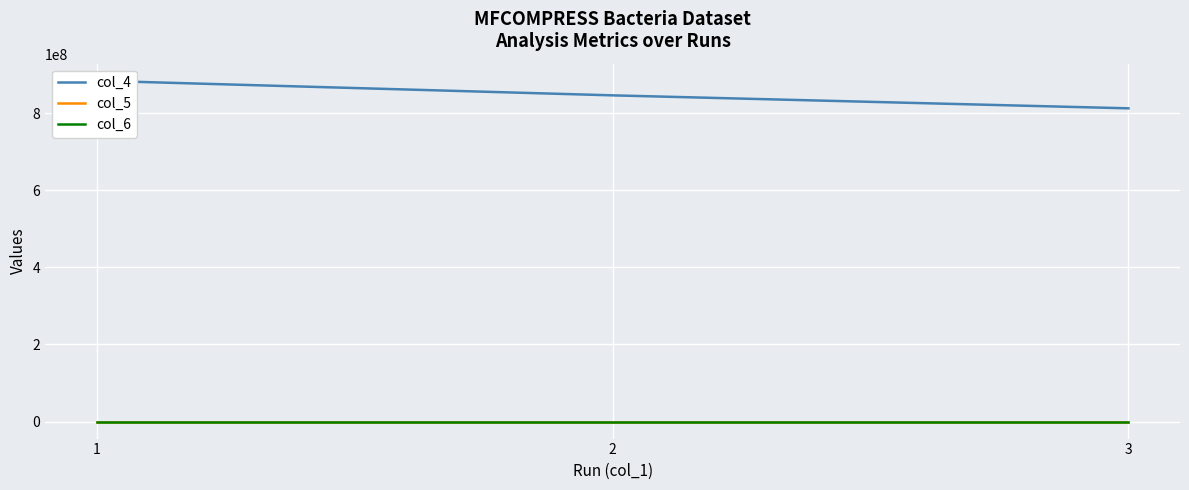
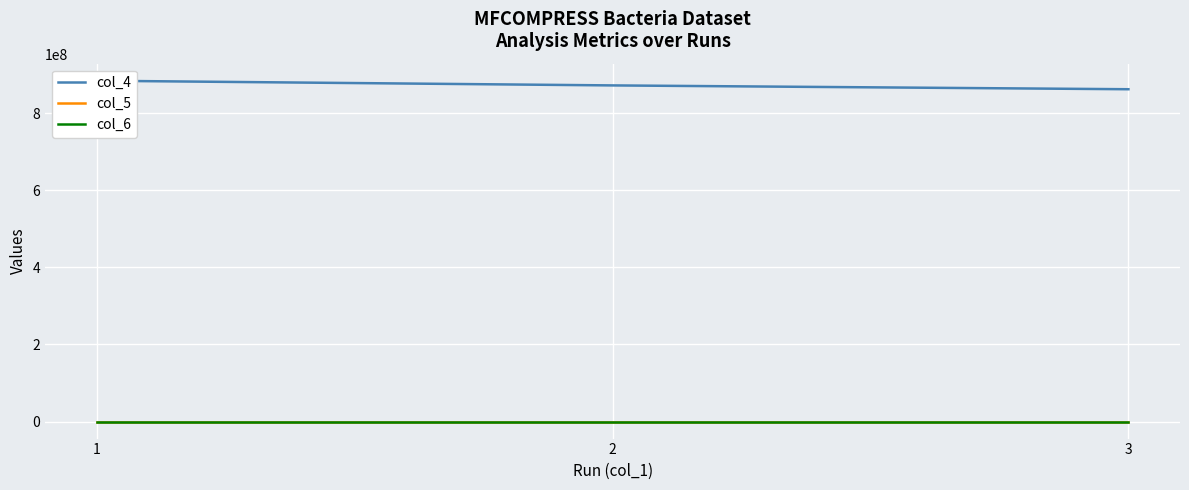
  {
    "col_4": {
-     "2": 850000000,
-     "3": 810000000
+     "2": 870000000,
+     "3": 860000000
    },
    "col_6": {
      "1": 0,
      "2": 0,
      "3": 0
    }
  }
